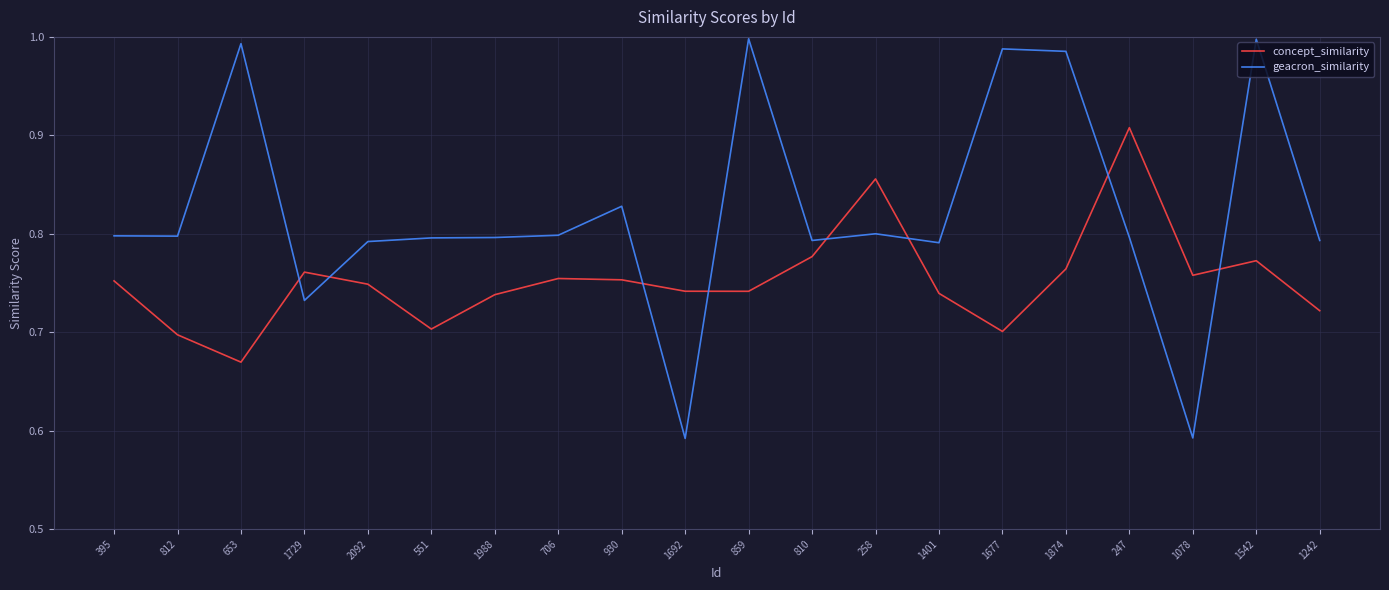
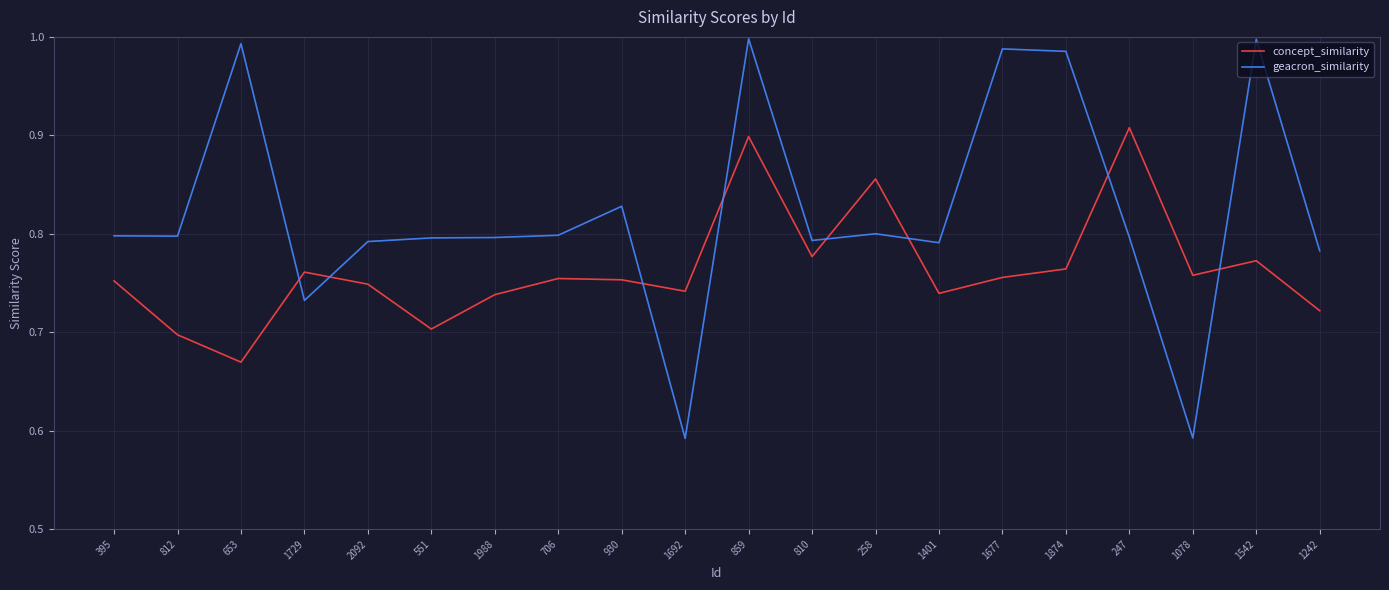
  {
    "concept_similarity": {
      "395": 0.75,
      "812": 0.70,
      "653": 0.67,
      "1729": 0.76,
      "2092": 0.75,
      "551": 0.70,
      "1988": 0.74,
      "706": 0.75,
      "930": 0.75,
      "1692": 0.74,
-     "859": 0.74,
+     "859": 0.90,
      "810": 0.78,
      "258": 0.86,
      "1401": 0.74,
-     "1677": 0.70,
+     "1677": 0.76,
      "1874": 0.76,
      "247": 0.91,
      "1078": 0.76,
      "1542": 0.77,
      "1242": 0.72
    },
    "geacron_similarity": {
      "395": 0.80,
      "812": 0.80,
      "653": 0.99,
      "1729": 0.73,
      "2092": 0.79,
      "551": 0.80,
      "1988": 0.80,
      "706": 0.80,
      "930": 0.83,
      "1692": 0.59,
      "859": 1.00,
      "810": 0.79,
      "258": 0.80,
      "1401": 0.79,
      "1677": 0.99,
      "1874": 0.99,
      "247": 0.80,
      "1078": 0.59,
      "1542": 1.00,
-     "1242": 0.79
+     "1242": 0.78
    }
  }
